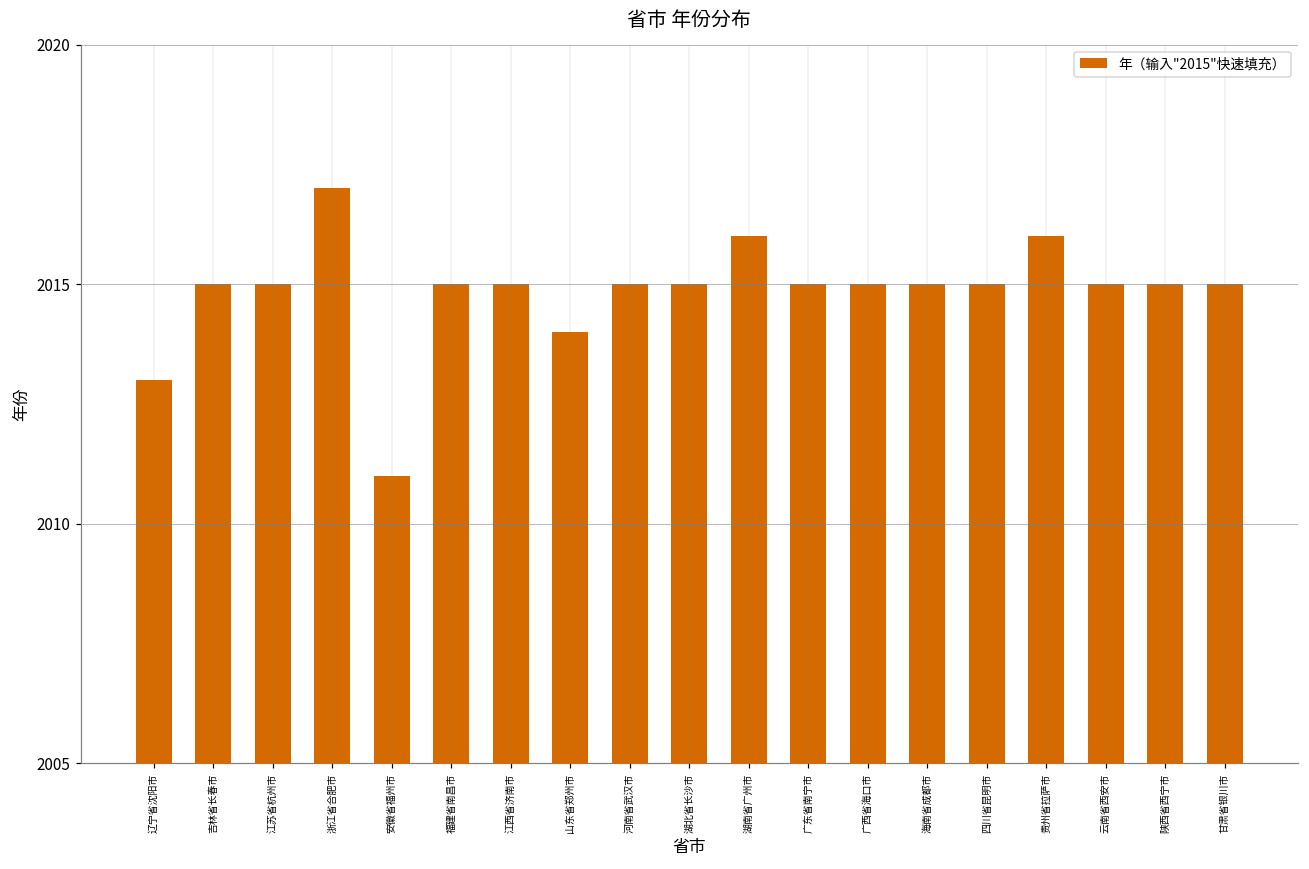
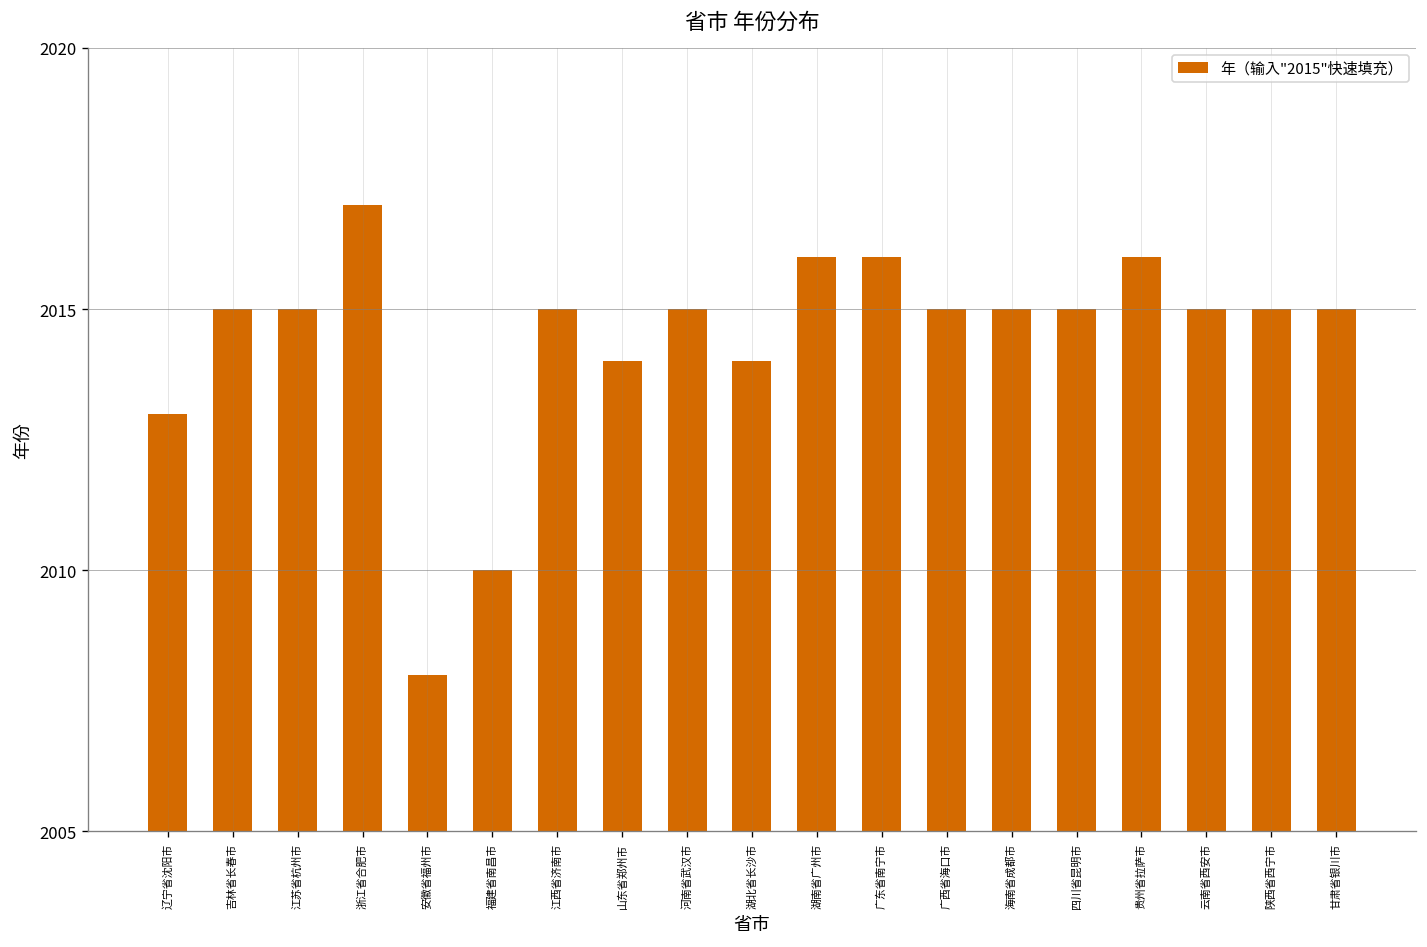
  {
    "辽宁省沈阳市": 2013,
    "吉林省长春市": 2015,
    "江苏省杭州市": 2015,
    "浙江省合肥市": 2017,
-   "安徽省福州市": 2011,
-   "福建省南昌市": 2015,
+   "安徽省福州市": 2008,
+   "福建省南昌市": 2010,
    "江西省济南市": 2015,
    "山东省郑州市": 2014,
    "河南省武汉市": 2015,
-   "湖北省长沙市": 2015,
+   "湖北省长沙市": 2014,
    "湖南省广州市": 2016,
-   "广东省南宁市": 2015,
+   "广东省南宁市": 2016,
    "广西省海口市": 2015,
    "海南省成都市": 2015,
    "四川省昆明市": 2015,
    "贵州省拉萨市": 2016,
    "云南省西安市": 2015,
    "陕西省西宁市": 2015,
    "甘肃省银川市": 2015
  }
